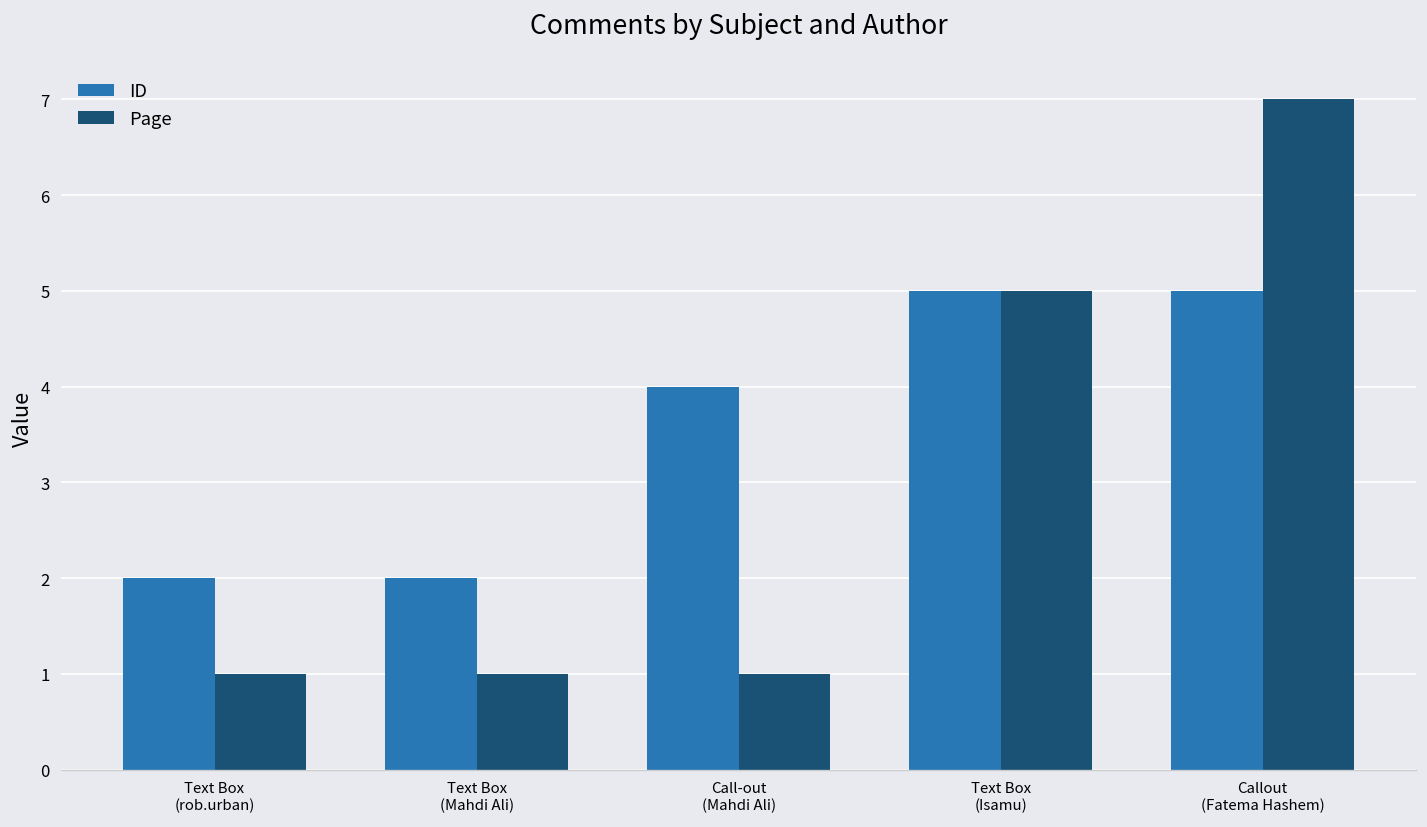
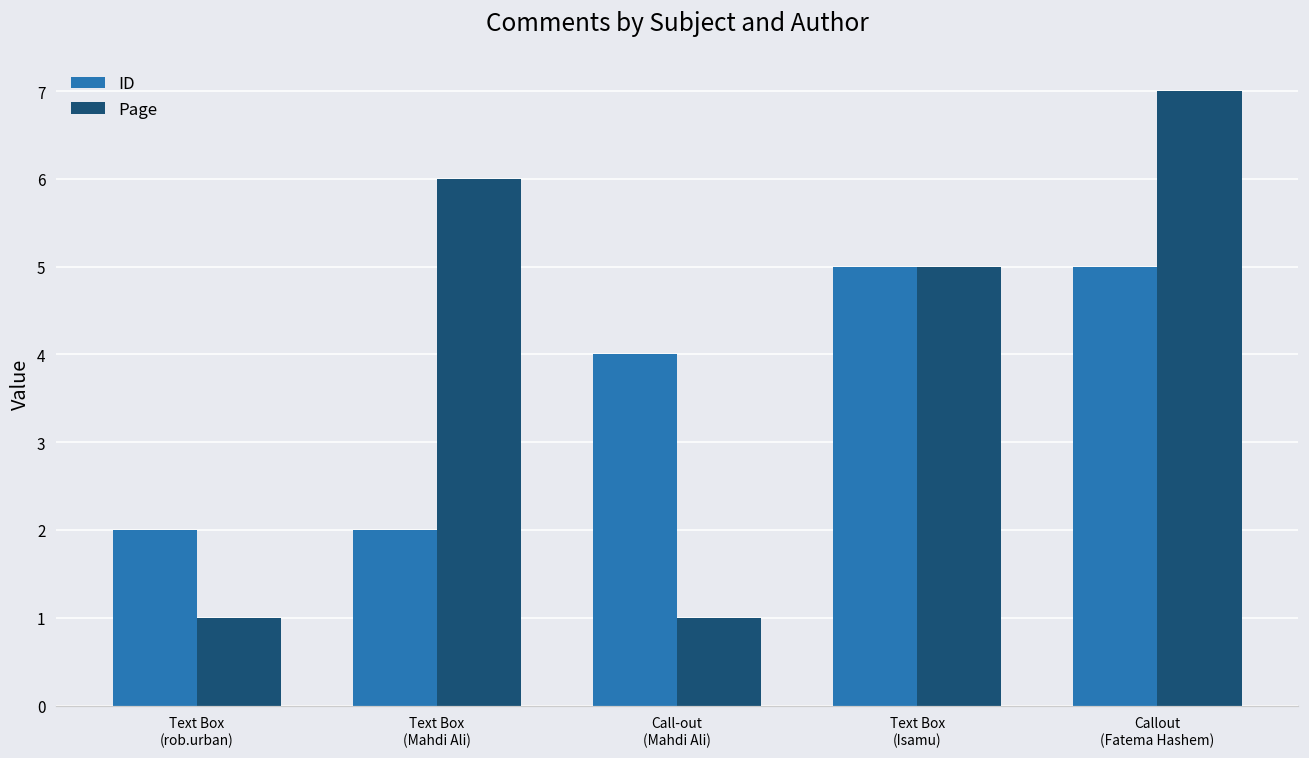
  {
    "ID": {
      "Text Box (rob.urban)": 2,
      "Text Box (Mahdi Ali)": 2,
      "Call-out (Mahdi Ali)": 4,
      "Text Box (Isamu)": 5,
      "Callout (Fatema Hashem)": 5
    },
    "Page": {
      "Text Box (rob.urban)": 1,
-     "Text Box (Mahdi Ali)": 1,
+     "Text Box (Mahdi Ali)": 6,
      "Call-out (Mahdi Ali)": 1,
      "Text Box (Isamu)": 5,
      "Callout (Fatema Hashem)": 7
    }
  }
